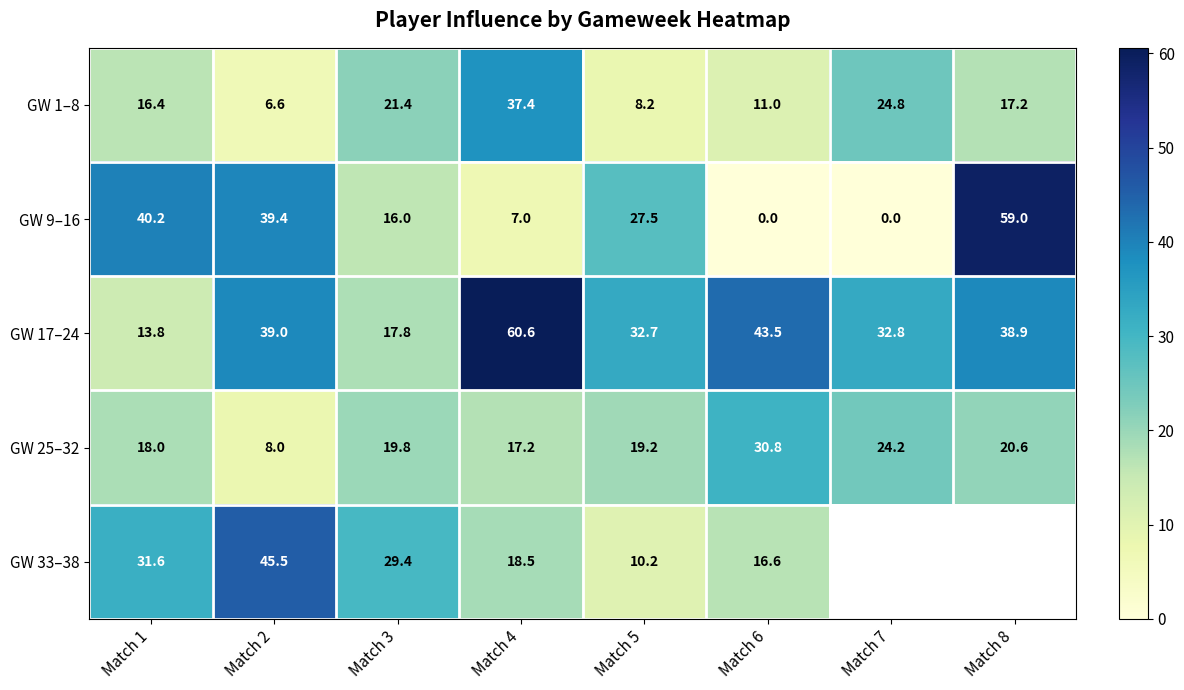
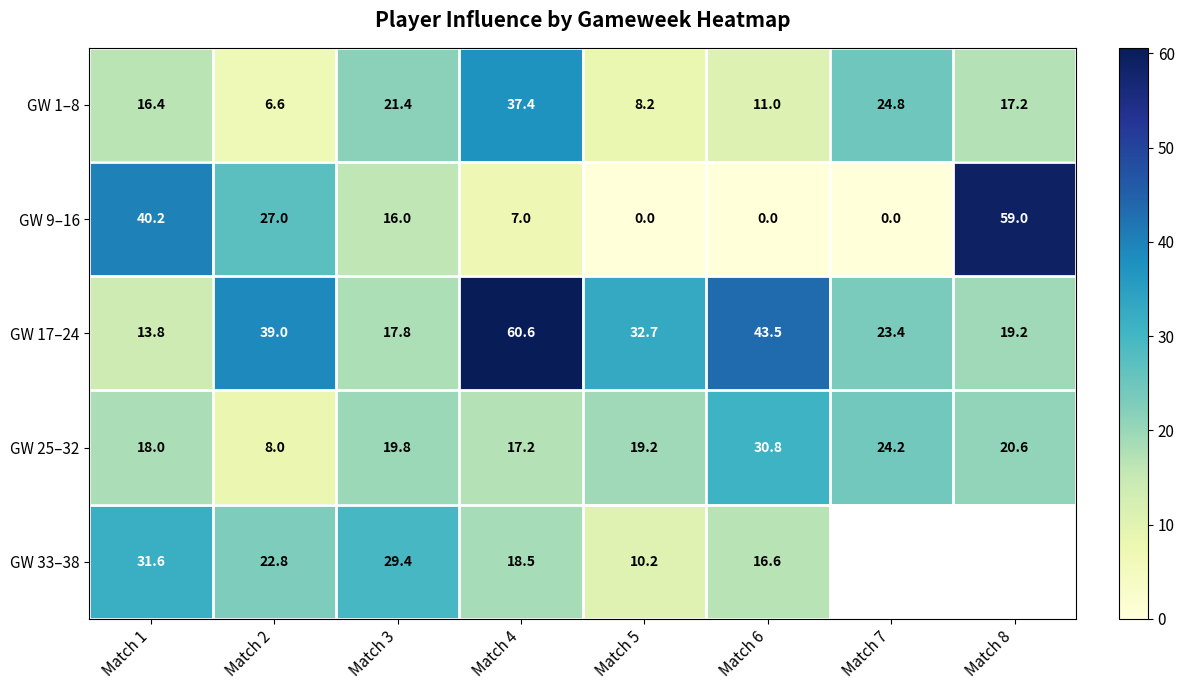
  {
    "GW 1–8": {
      "Match 1": 16.4,
      "Match 2": 6.6,
      "Match 3": 21.4,
      "Match 4": 37.4,
      "Match 5": 8.2,
      "Match 6": 11.0,
      "Match 7": 24.8,
      "Match 8": 17.2
    },
    "GW 9–16": {
      "Match 1": 40.2,
-     "Match 2": 39.4,
+     "Match 2": 27.0,
      "Match 3": 16.0,
      "Match 4": 7.0,
-     "Match 5": 27.5,
+     "Match 5": 0.0,
      "Match 6": 0.0,
      "Match 7": 0.0,
      "Match 8": 59.0
    },
    "GW 17–24": {
      "Match 1": 13.8,
      "Match 2": 39.0,
      "Match 3": 17.8,
      "Match 4": 60.6,
      "Match 5": 32.7,
      "Match 6": 43.5,
-     "Match 7": 32.8,
-     "Match 8": 38.9
+     "Match 7": 23.4,
+     "Match 8": 19.2
    },
    "GW 25–32": {
      "Match 1": 18.0,
      "Match 2": 8.0,
      "Match 3": 19.8,
      "Match 4": 17.2,
      "Match 5": 19.2,
      "Match 6": 30.8,
      "Match 7": 24.2,
      "Match 8": 20.6
    },
    "GW 33–38": {
      "Match 1": 31.6,
-     "Match 2": 45.5,
+     "Match 2": 22.8,
      "Match 3": 29.4,
      "Match 4": 18.5,
      "Match 5": 10.2,
      "Match 6": 16.6
    }
  }
